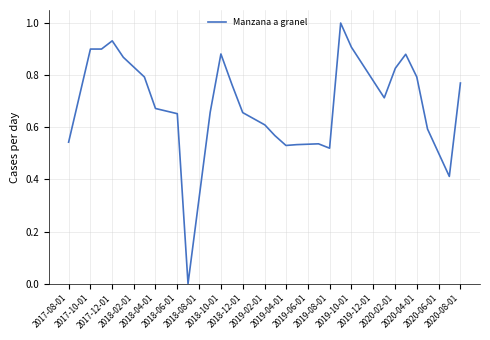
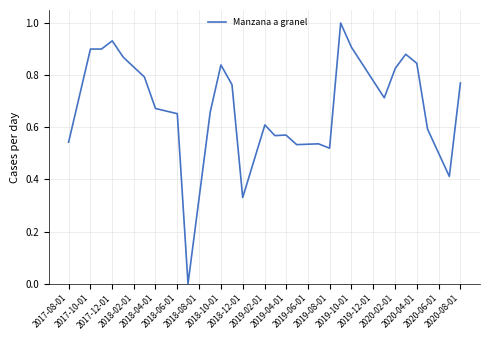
  {
    "2017-08-01": 0.54,
    "2017-10-01": 0.90,
    "2017-12-01": 0.93,
    "2018-04-01": 0.67,
    "2018-06-01": 0.65,
-   "2018-10-01": 0.88,
-   "2018-12-01": 0.66,
+   "2018-10-01": 0.84,
+   "2018-12-01": 0.33,
    "2019-02-01": 0.61,
-   "2019-04-01": 0.53,
+   "2019-04-01": 0.57,
    "2019-08-01": 0.52,
    "2019-10-01": 0.91,
    "2020-02-01": 0.83,
-   "2020-04-01": 0.79,
+   "2020-04-01": 0.85,
    "2020-08-01": 0.77
  }
